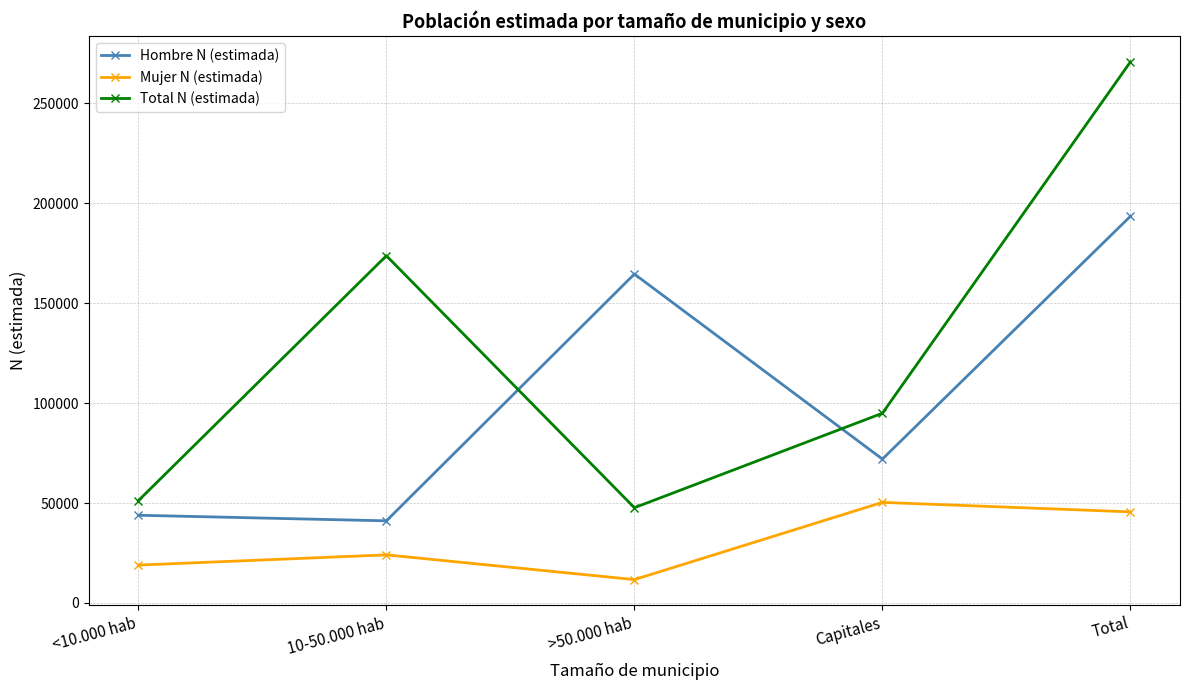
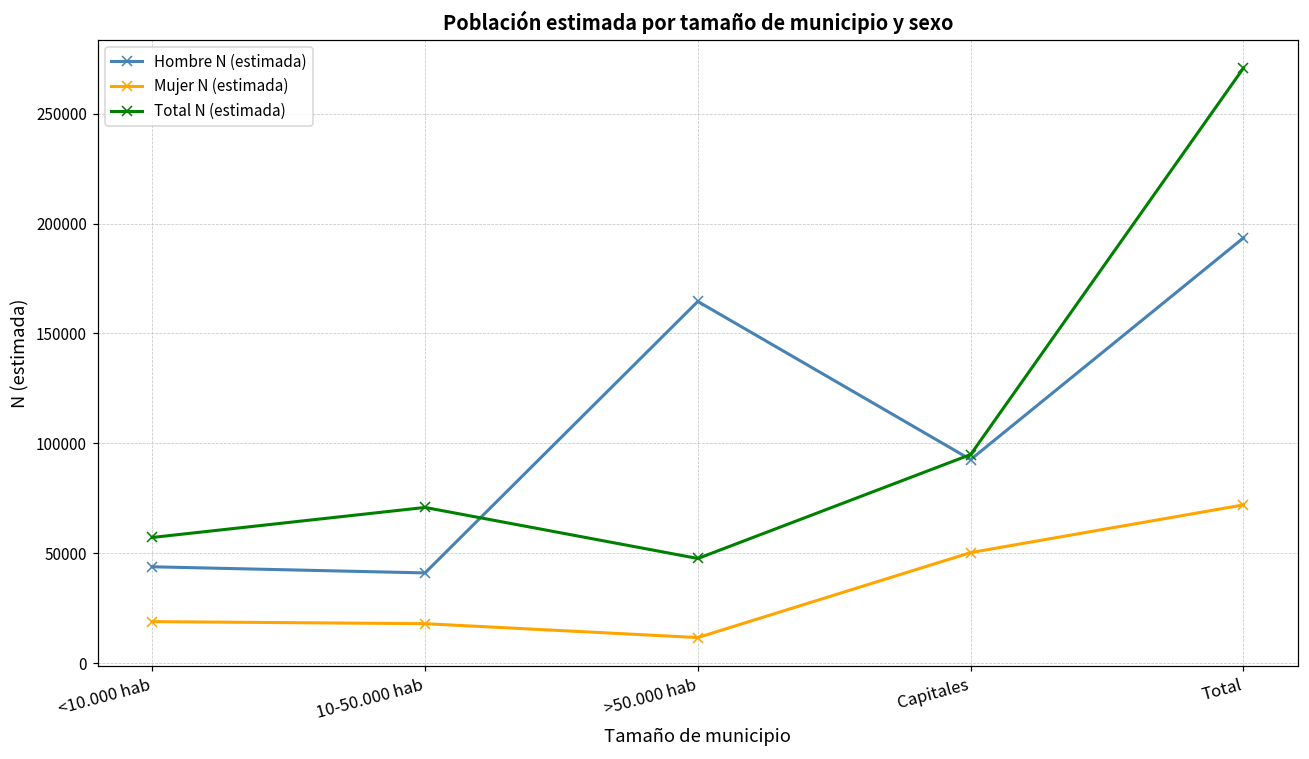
  {
    "Hombre N (estimada)": {
      "<10.000 hab": 44000,
      "10-50.000 hab": 41000,
      ">50.000 hab": 165000,
-     "Capitales": 72000,
+     "Capitales": 93000,
      "Total": 193000
    },
    "Mujer N (estimada)": {
      "<10.000 hab": 19000,
-     "10-50.000 hab": 24000,
+     "10-50.000 hab": 18000,
      ">50.000 hab": 12000,
      "Capitales": 50000,
-     "Total": 46000
+     "Total": 72000
    },
    "Total N (estimada)": {
-     "<10.000 hab": 51000,
-     "10-50.000 hab": 174000,
+     "<10.000 hab": 57000,
+     "10-50.000 hab": 71000,
      ">50.000 hab": 48000,
      "Capitales": 95000,
      "Total": 271000
    }
  }
